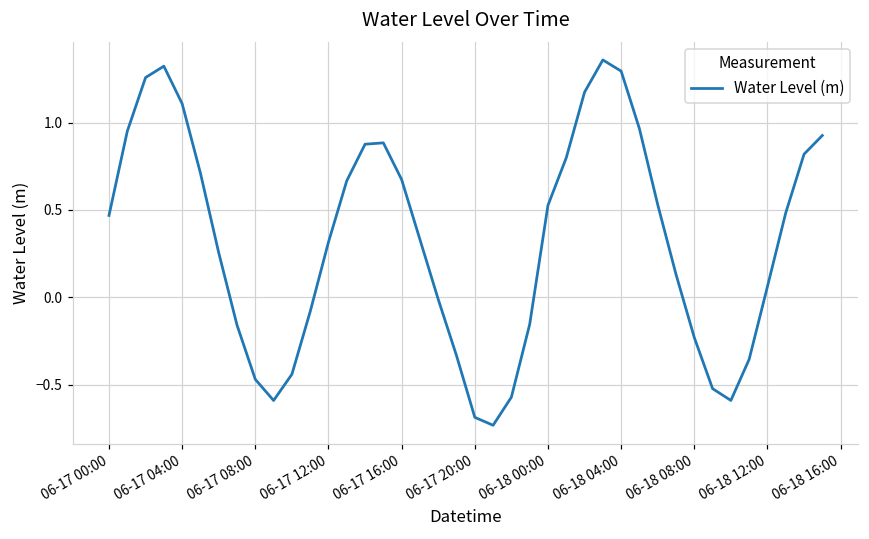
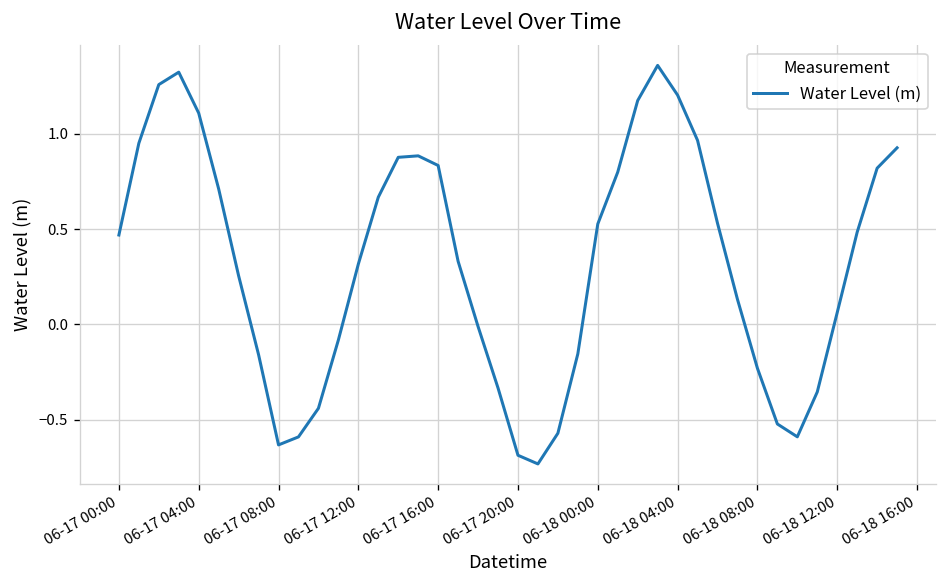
  {
    "06-17 00:00": 0.47,
    "06-17 04:00": 1.11,
-   "06-17 08:00": -0.47,
+   "06-17 08:00": -0.63,
    "06-17 12:00": 0.32,
-   "06-17 16:00": 0.67,
+   "06-17 16:00": 0.83,
    "06-17 20:00": -0.69,
    "06-18 00:00": 0.53,
-   "06-18 04:00": 1.30,
+   "06-18 04:00": 1.20,
    "06-18 08:00": -0.23,
    "06-18 12:00": 0.06
  }
